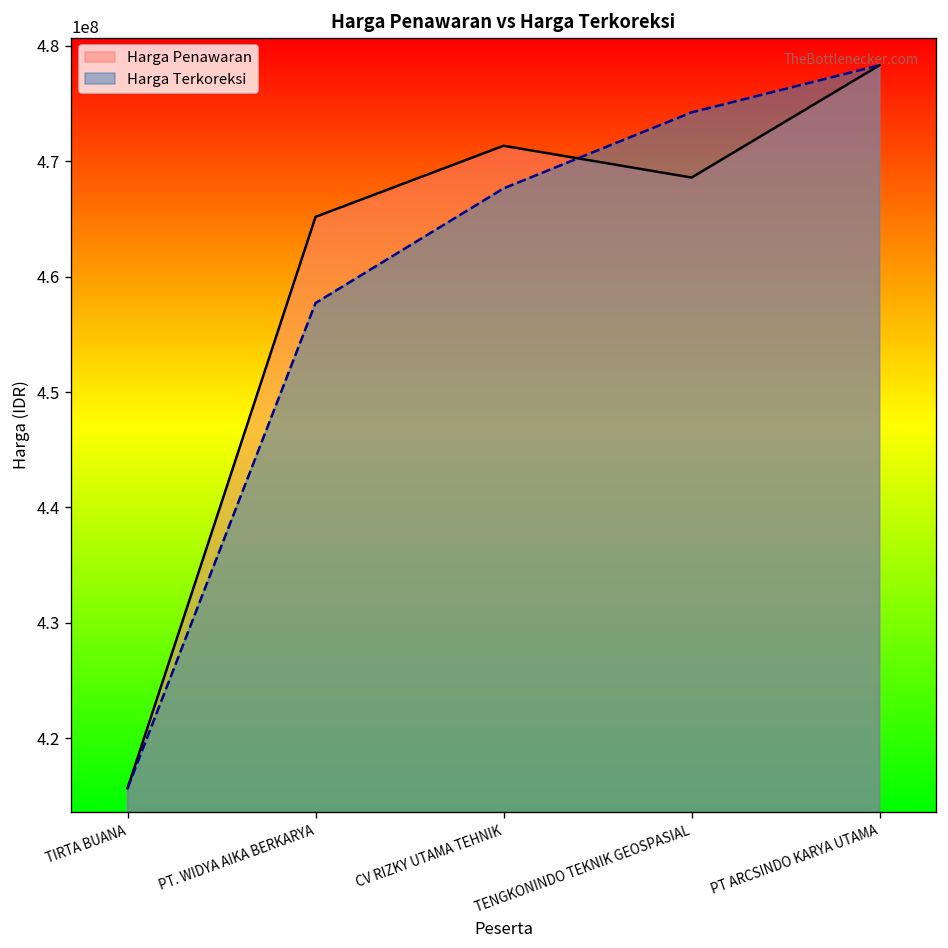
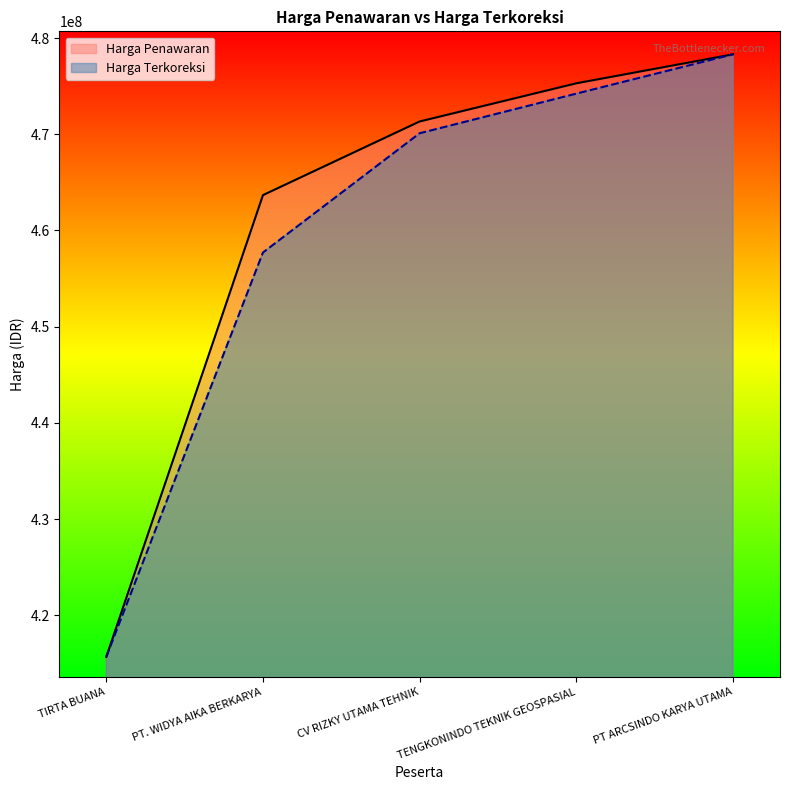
  {
    "Harga Penawaran": {
-     "PT. WIDYA AIKA BERKARYA": 465000000,
+     "PT. WIDYA AIKA BERKARYA": 464000000,
      "CV RIZKY UTAMA TEHNIK": 471000000,
-     "TENGKONINDO TEKNIK GEOSPASIAL": 469000000
+     "TENGKONINDO TEKNIK GEOSPASIAL": 475000000
    },
    "Harga Terkoreksi": {
      "PT. WIDYA AIKA BERKARYA": 458000000,
-     "CV RIZKY UTAMA TEHNIK": 468000000,
+     "CV RIZKY UTAMA TEHNIK": 470000000,
      "TENGKONINDO TEKNIK GEOSPASIAL": 474000000
    }
  }
